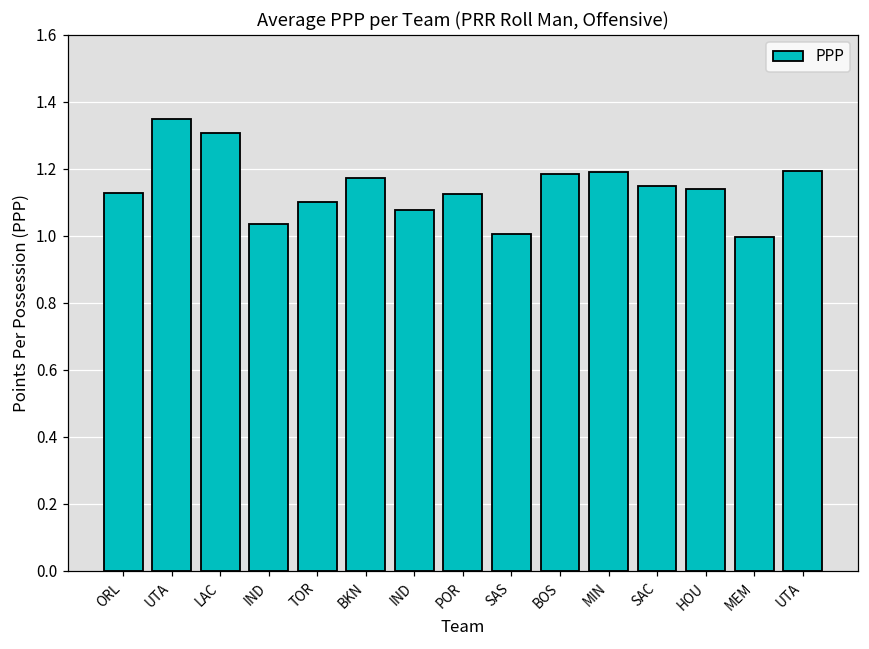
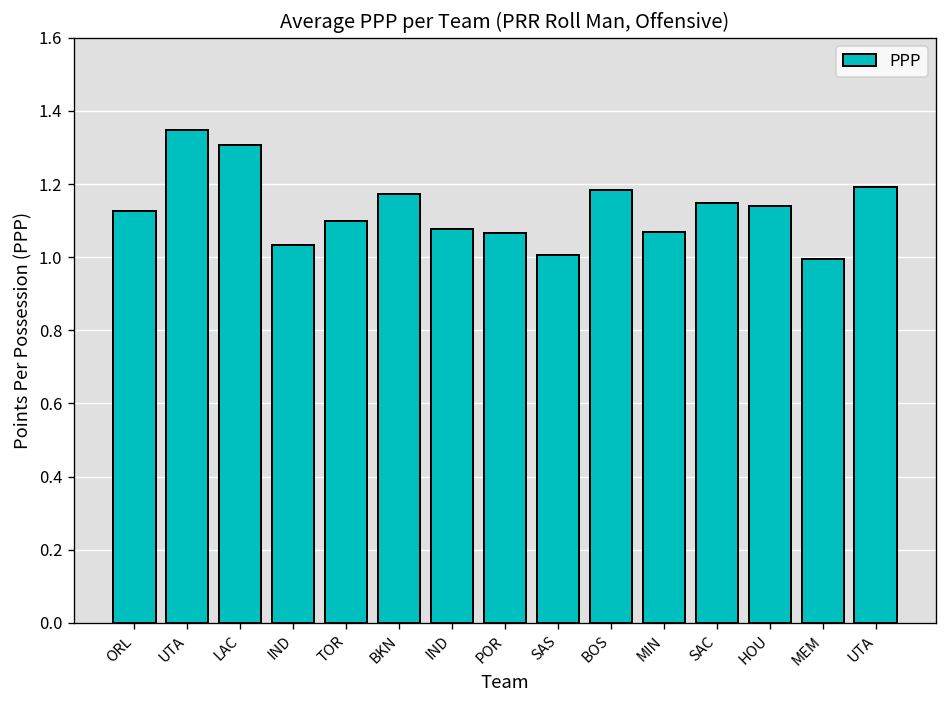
  {
    "ORL": 1.13,
    "LAC": 1.31,
    "TOR": 1.10,
    "BKN": 1.17,
-   "POR": 1.13,
+   "POR": 1.07,
    "SAS": 1.01,
    "BOS": 1.19,
-   "MIN": 1.19,
+   "MIN": 1.07,
    "SAC": 1.15,
    "HOU": 1.14,
    "MEM": 1.00
  }
